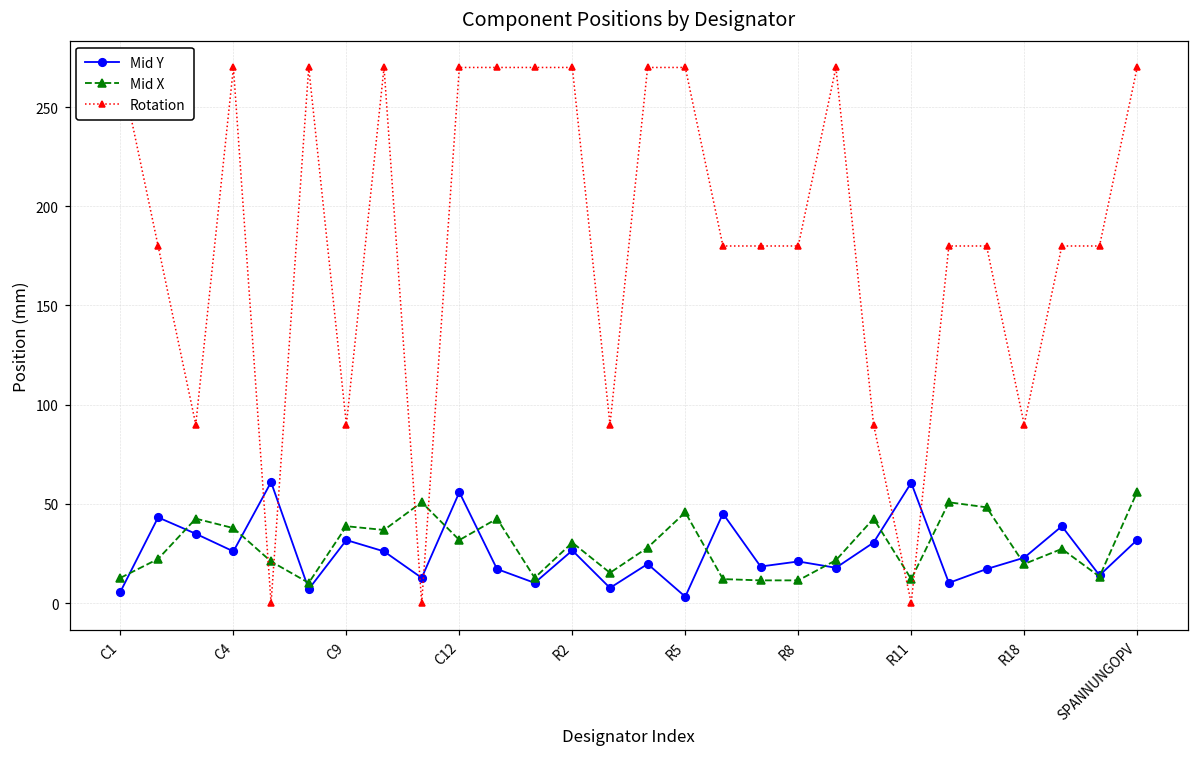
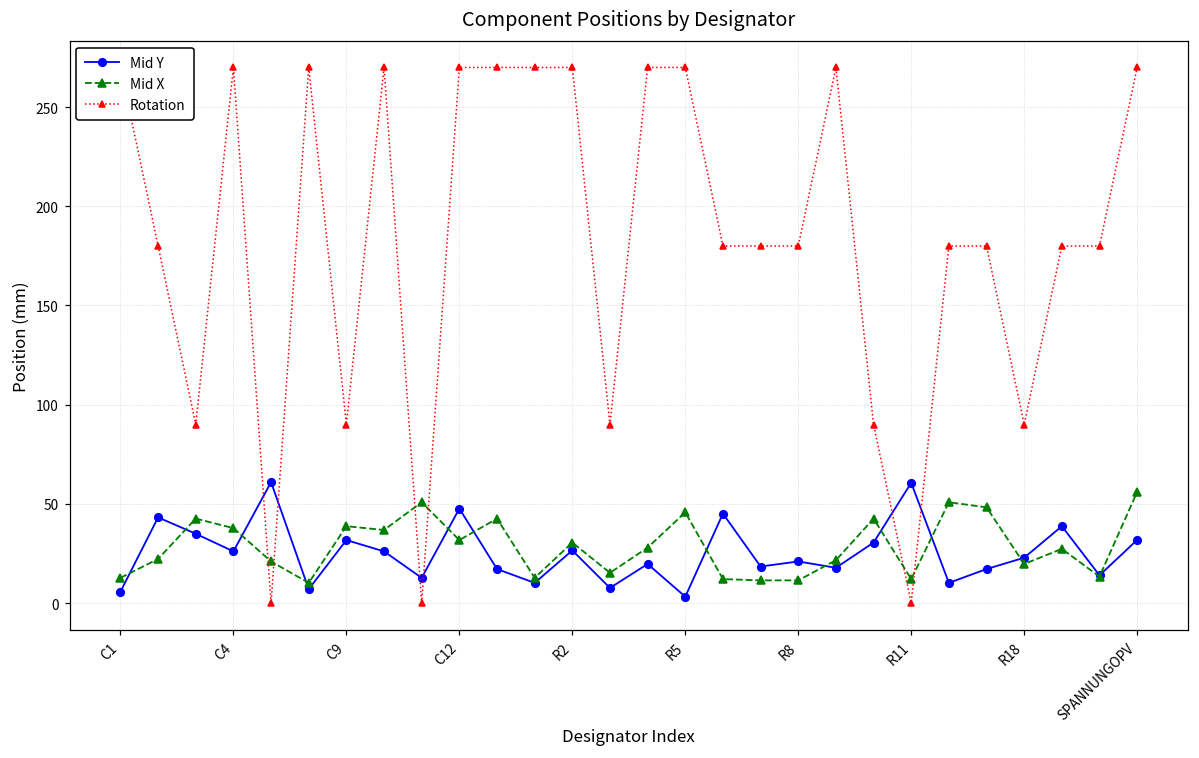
  {
    "Mid Y": {
      "C1": 6,
      "C4": 26,
      "C9": 32,
-     "C12": 56,
+     "C12": 48,
      "R2": 27,
      "R5": 3,
      "R8": 21,
      "R11": 61,
      "R18": 23,
      "SPANNUNGOPV": 32
    },
    "Mid X": {
      "C1": 13,
      "C4": 38,
      "C9": 39,
      "C12": 32,
      "R2": 30,
      "R5": 46,
      "R8": 11,
      "R11": 12,
      "R18": 20,
      "SPANNUNGOPV": 56
    },
    "Rotation": {
      "C4": 270,
      "C9": 90,
      "C12": 270,
      "R2": 270,
      "R5": 270,
      "R8": 180,
      "R11": 0,
      "R18": 90,
      "SPANNUNGOPV": 270
    }
  }
